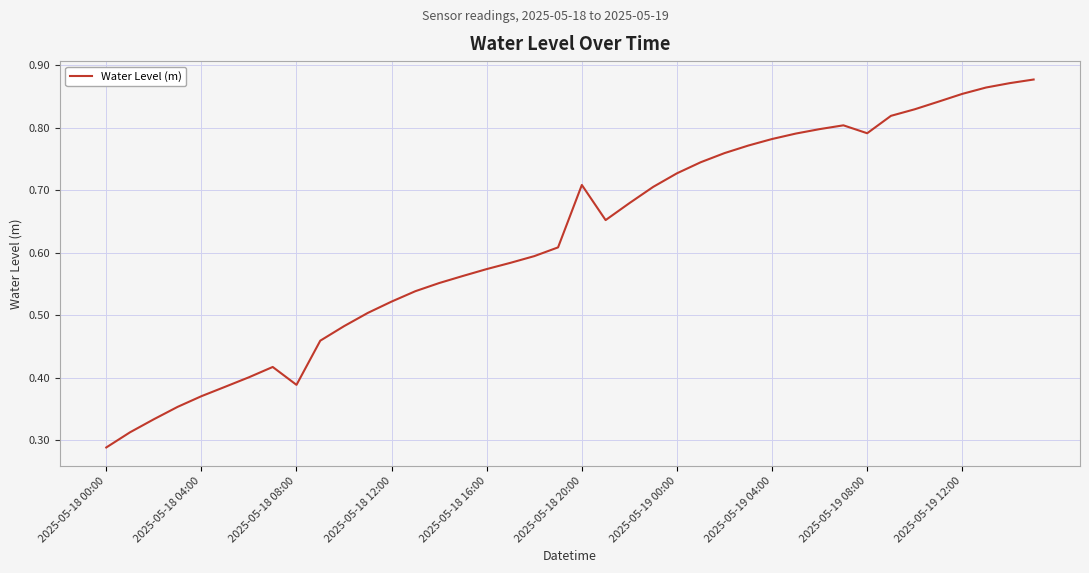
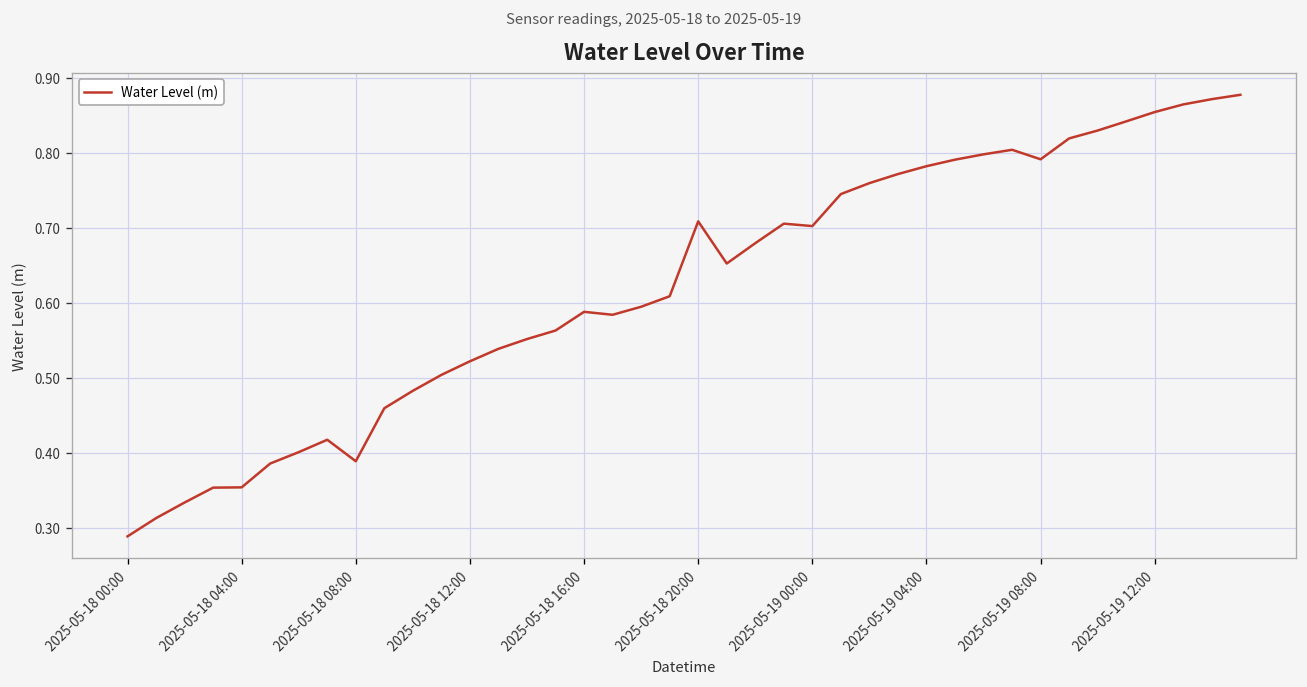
  {
    "2025-05-18 00:00": 0.29,
-   "2025-05-18 04:00": 0.37,
+   "2025-05-18 04:00": 0.35,
    "2025-05-18 08:00": 0.39,
    "2025-05-18 12:00": 0.52,
-   "2025-05-18 16:00": 0.57,
+   "2025-05-18 16:00": 0.59,
    "2025-05-18 20:00": 0.71,
-   "2025-05-19 00:00": 0.73,
+   "2025-05-19 00:00": 0.70,
    "2025-05-19 04:00": 0.78,
    "2025-05-19 08:00": 0.79,
    "2025-05-19 12:00": 0.85
  }
